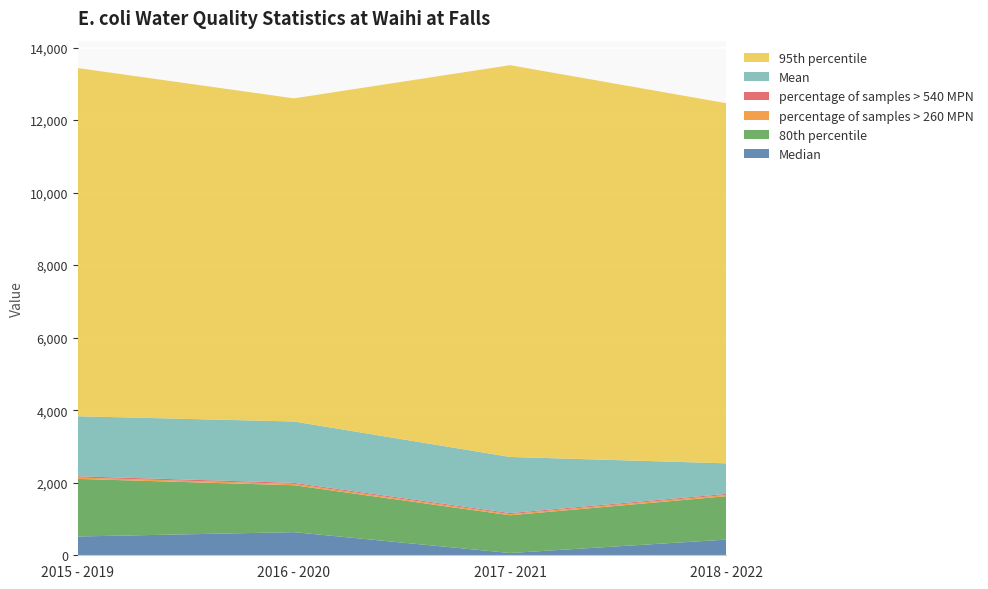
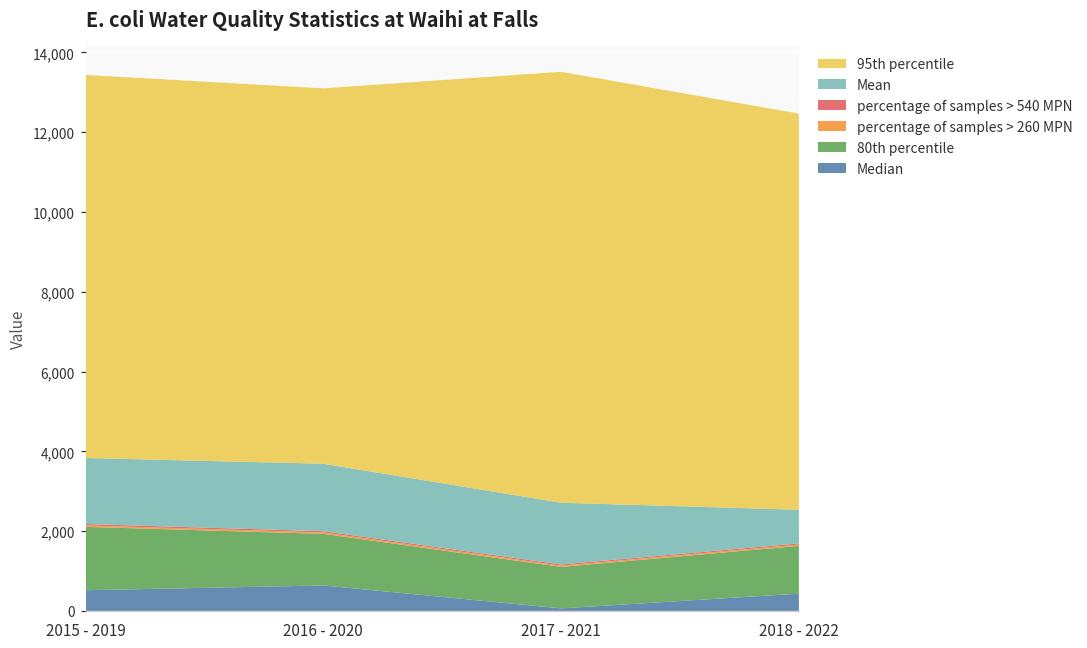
  {
    "Median": {
      "2015 - 2019": "500",
      "2016 - 2020": "600",
      "2018 - 2022": "400"
    },
    "Mean": {
      "2015 - 2019": "1,700",
      "2016 - 2020": "1,700",
      "2017 - 2021": "1,500",
      "2018 - 2022": "800"
    },
    "95th percentile": {
      "2015 - 2019": "9,600",
-     "2016 - 2020": "8,900",
+     "2016 - 2020": "9,400",
      "2017 - 2021": "10,800",
      "2018 - 2022": "9,900"
    }
  }
